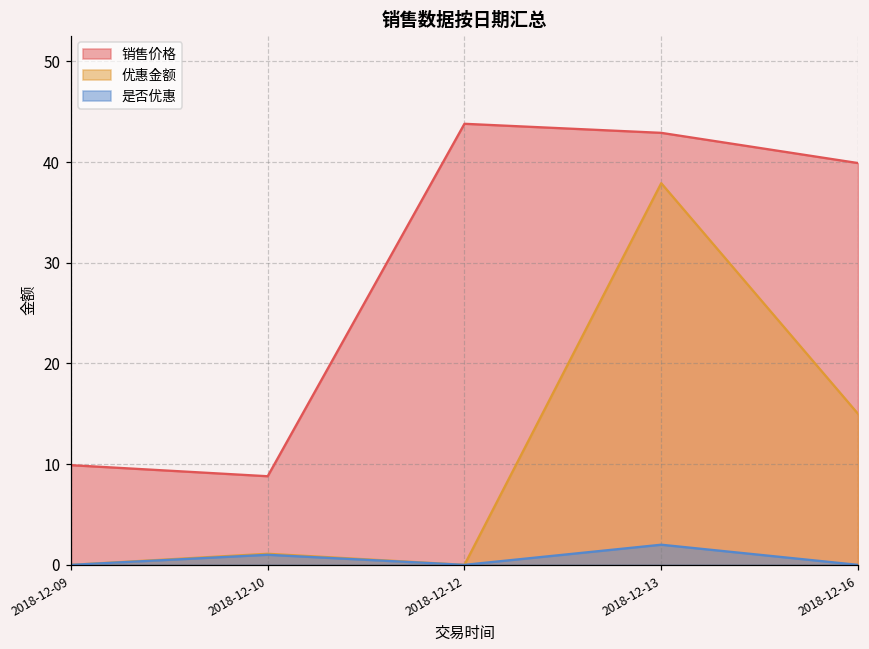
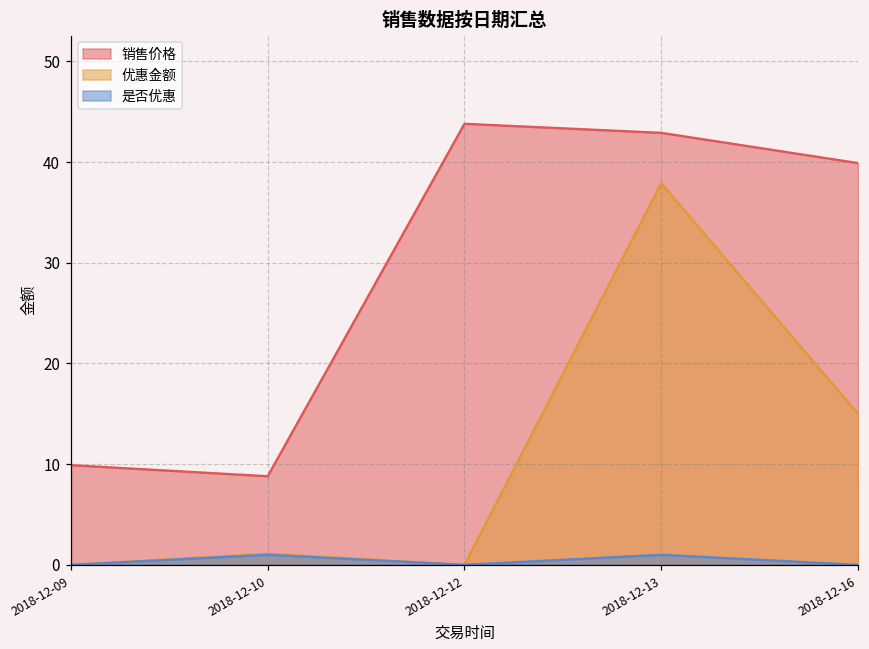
  {
    "是否优惠": {
-     "2018-12-13": 2,
+     "2018-12-13": 1,
      "2018-12-16": 0
    }
  }
